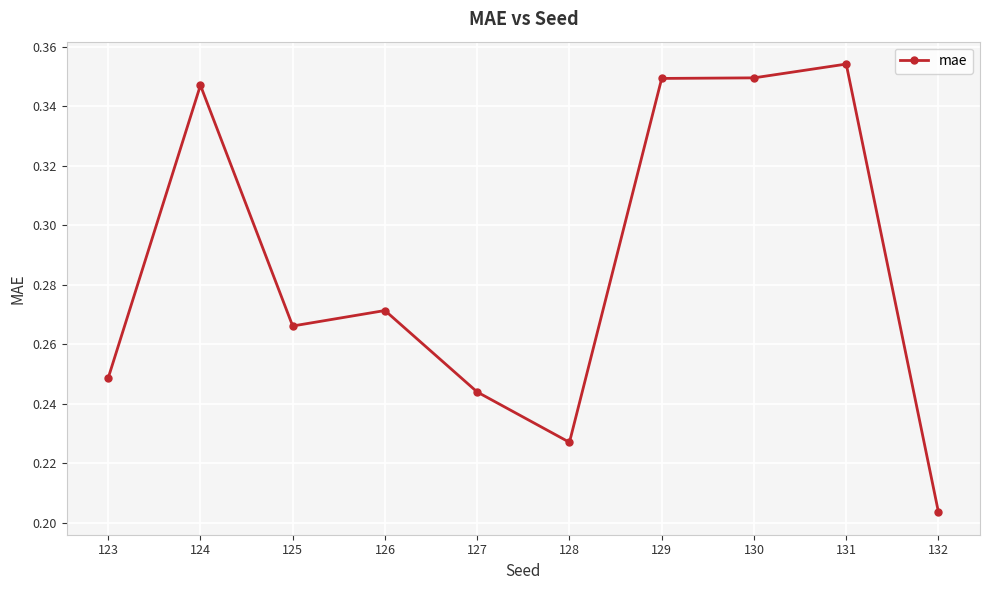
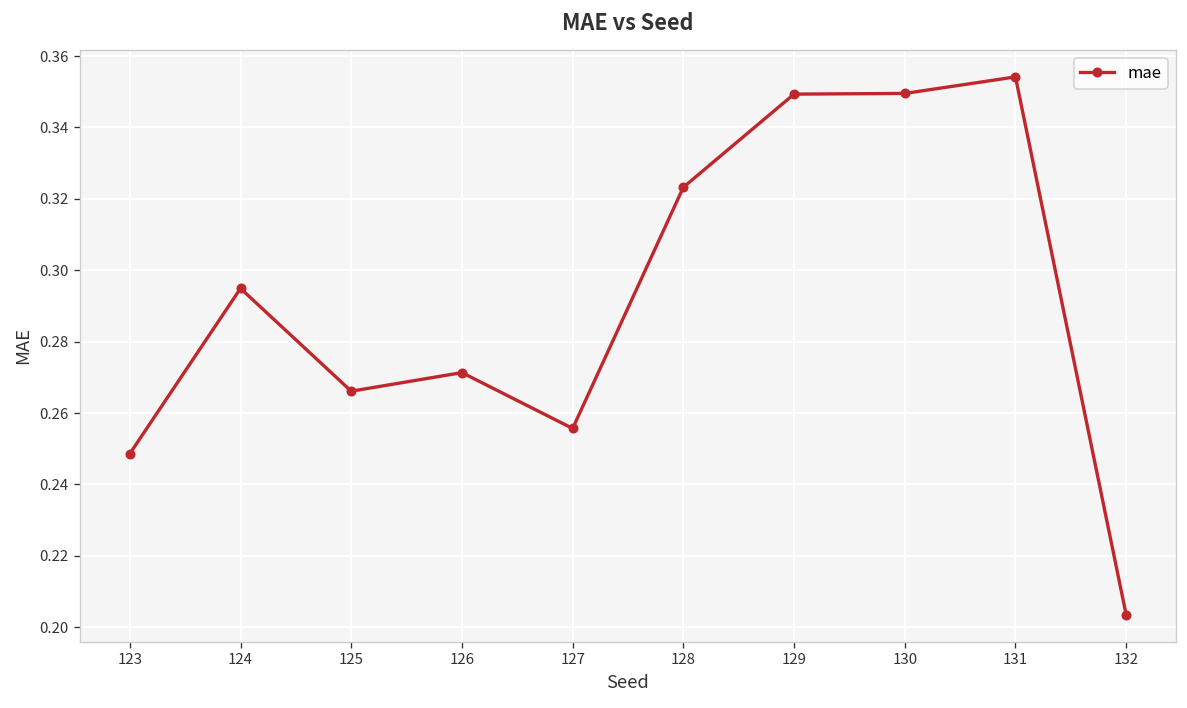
  {
    "123": 0.249,
-   "124": 0.347,
+   "124": 0.295,
    "125": 0.266,
    "126": 0.271,
-   "127": 0.244,
-   "128": 0.227,
+   "127": 0.256,
+   "128": 0.323,
    "129": 0.349,
    "130": 0.350,
    "131": 0.354,
    "132": 0.203
  }
